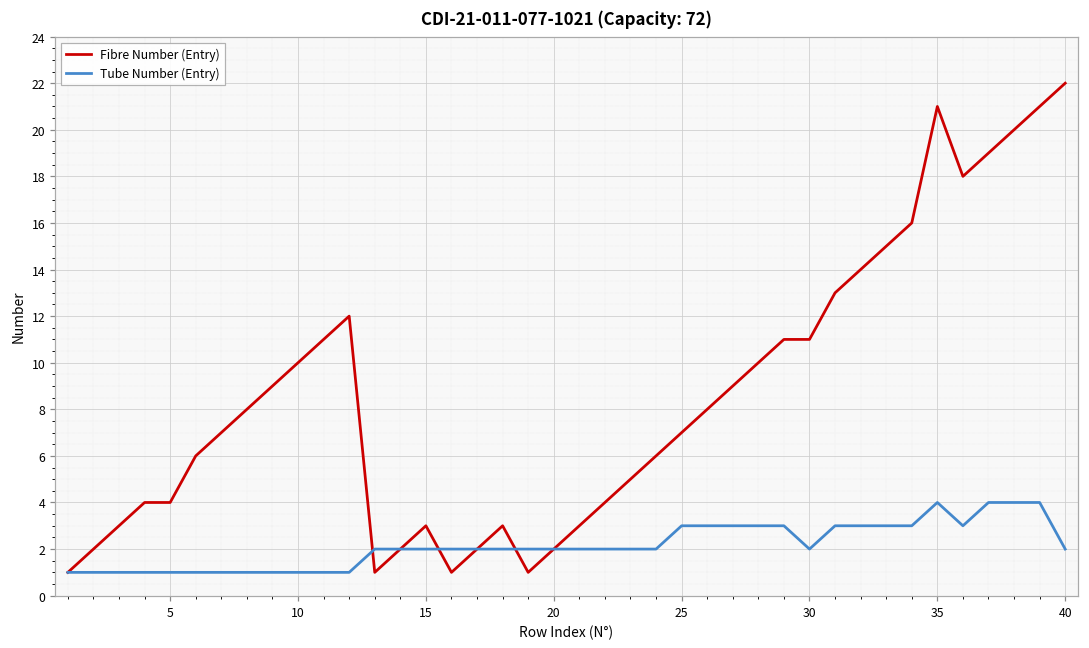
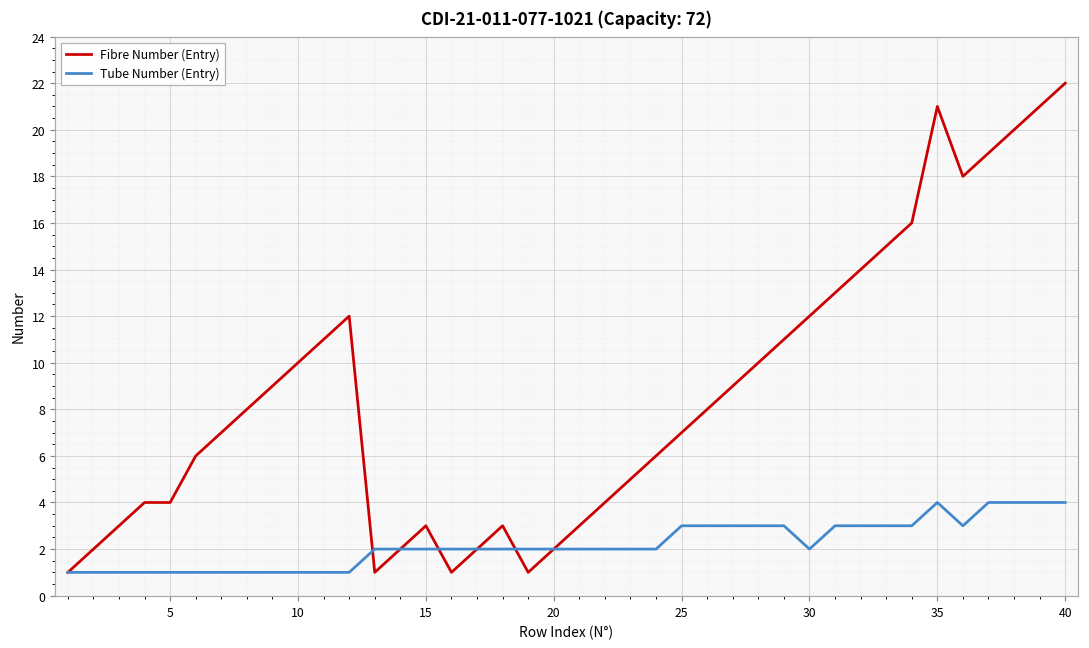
  {
    "Fibre Number (Entry)": {
      "5": 4,
      "10": 10,
      "15": 3,
      "25": 7,
-     "30": 11,
+     "30": 12,
      "35": 21,
      "40": 22
    },
    "Tube Number (Entry)": {
      "5": 1,
      "10": 1,
      "15": 2,
      "25": 3,
      "30": 2,
      "35": 4,
-     "40": 2
+     "40": 4
    }
  }
